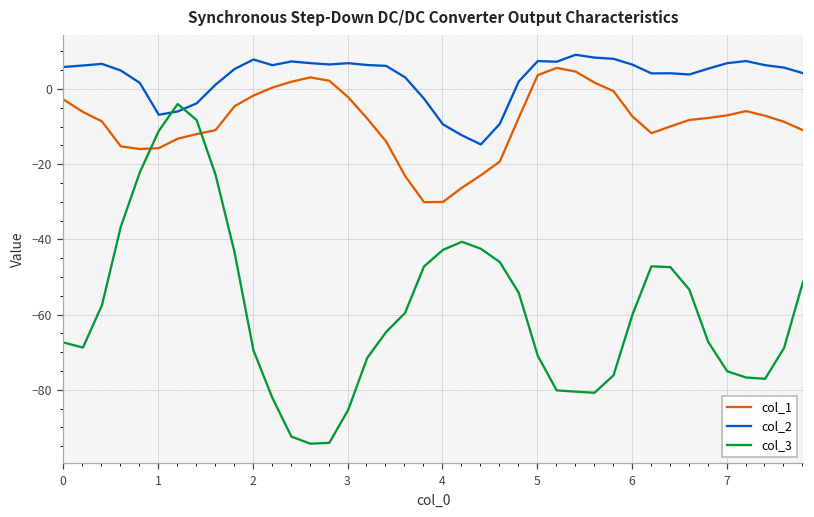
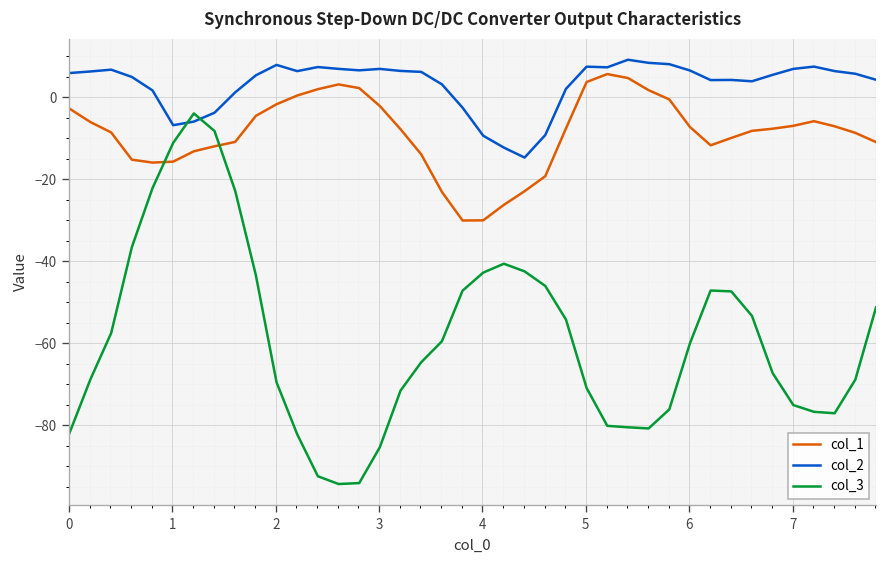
  {
    "col_1": {
      "0": -3
    },
    "col_2": {
      "0": 6
    },
    "col_3": {
-     "0": -67
+     "0": -82
    }
  }
